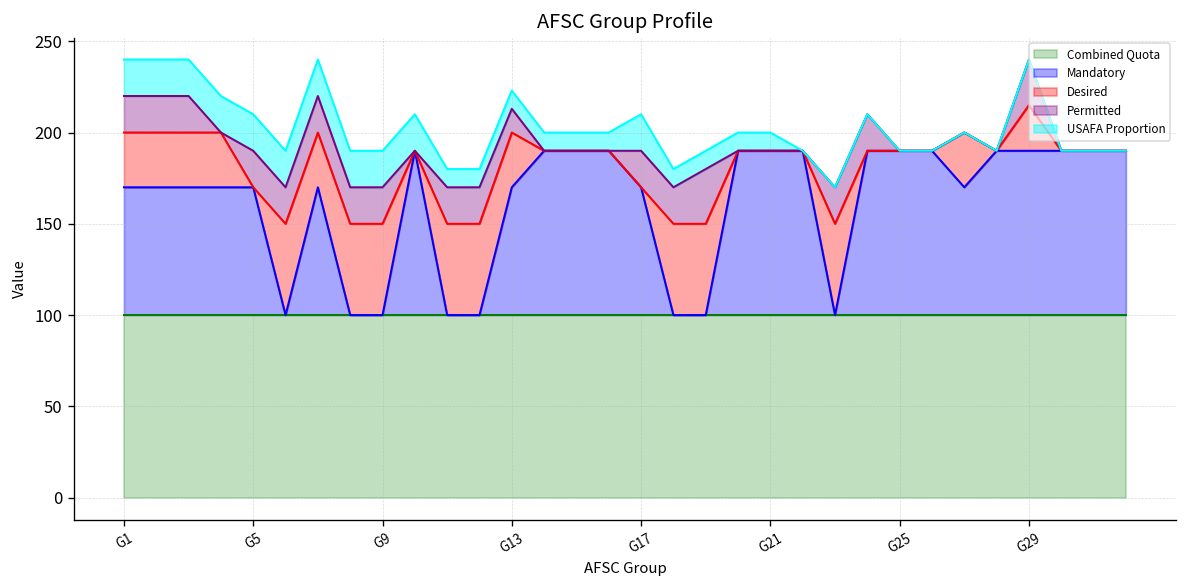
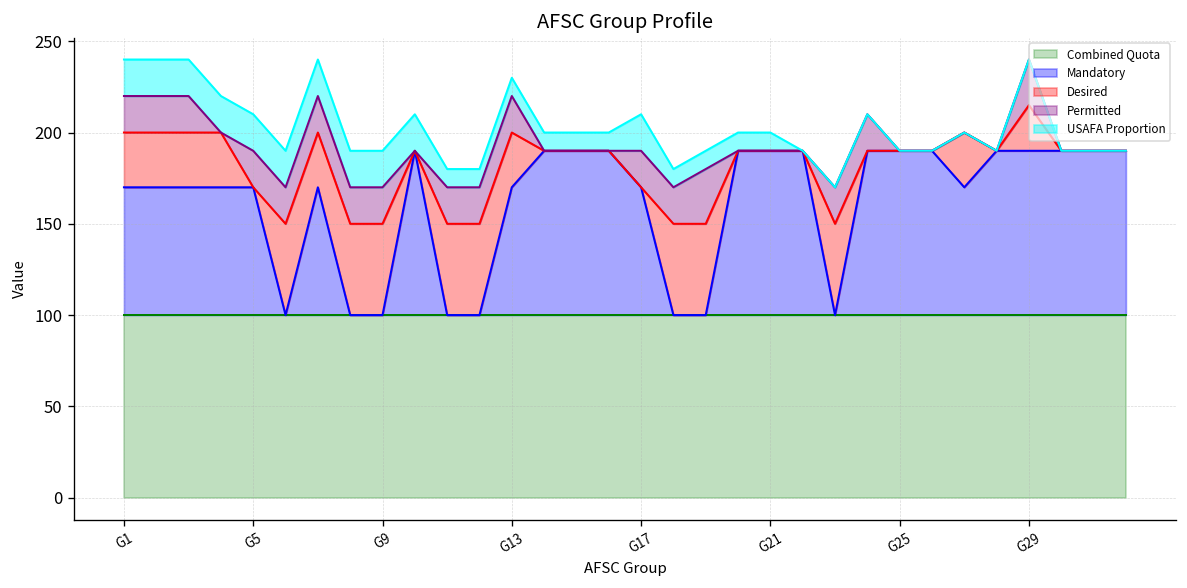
  {
    "Combined Quota": {
      "G1": 100,
      "G5": 100,
      "G13": 100,
      "G17": 100,
      "G21": 100,
      "G25": 100,
      "G29": 100
    },
    "Mandatory": {
      "G1": 70,
      "G13": 70,
      "G29": 90
    },
    "Desired": {
      "G1": 30,
      "G9": 50,
      "G13": 30,
      "G29": 25
    },
    "Permitted": {
      "G1": 20,
      "G5": 20,
      "G9": 20,
-     "G13": 13,
+     "G13": 20,
      "G17": 20
    },
    "USAFA Proportion": {
      "G1": 20,
      "G5": 20,
      "G9": 20,
      "G13": 10,
      "G17": 20,
      "G21": 10
    }
  }
